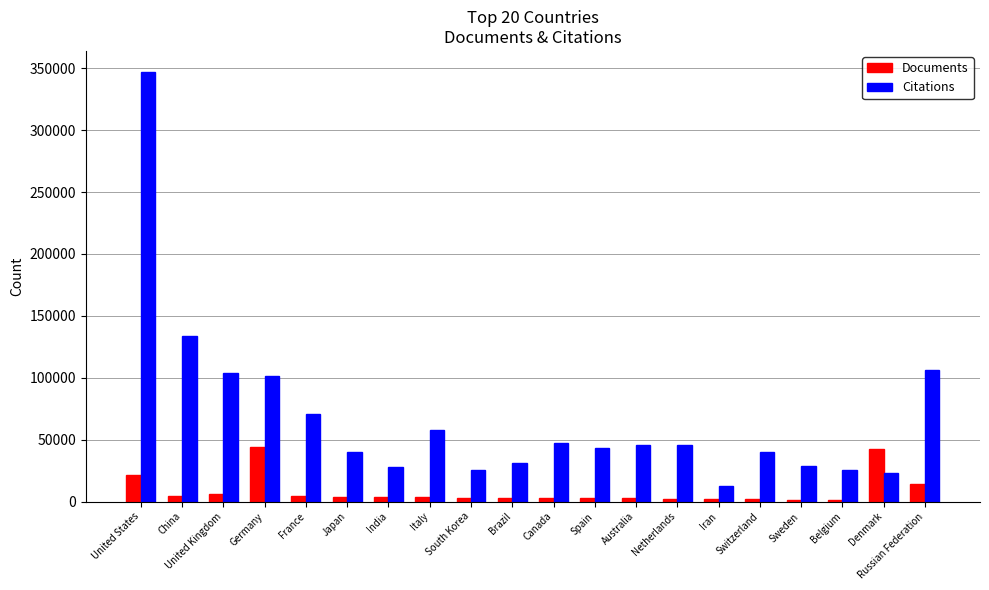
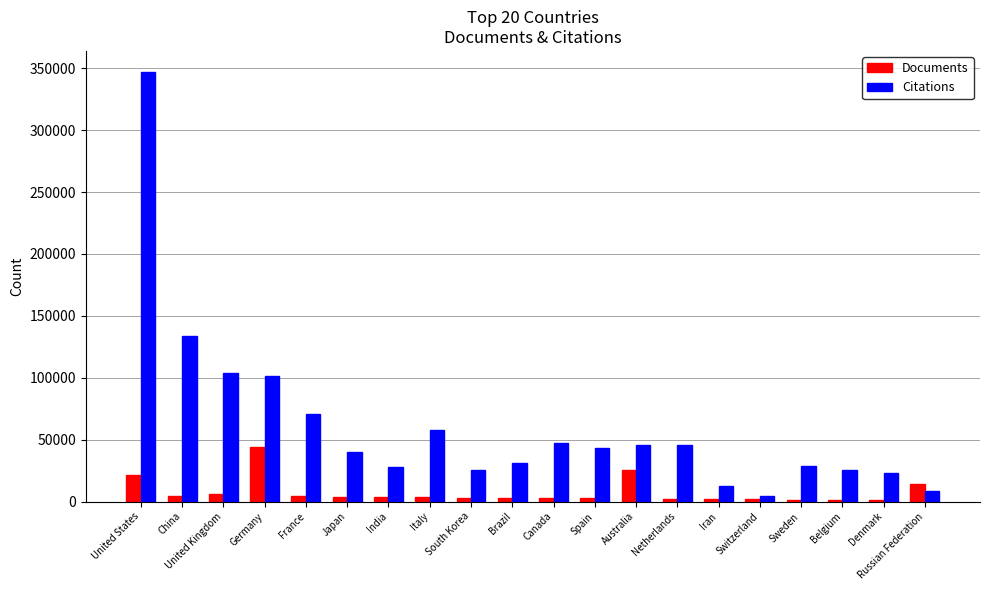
  {
    "Documents": {
      "United States": 21000,
      "China": 5000,
      "United Kingdom": 6000,
      "Germany": 44000,
      "France": 4000,
      "Japan": 4000,
      "India": 4000,
      "Italy": 4000,
      "South Korea": 3000,
      "Brazil": 3000,
      "Canada": 3000,
      "Spain": 3000,
-     "Australia": 3000,
+     "Australia": 26000,
      "Netherlands": 2000,
-     "Denmark": 43000,
+     "Denmark": 1000,
      "Russian Federation": 14000
    },
    "Citations": {
      "United States": 347000,
      "China": 133000,
      "United Kingdom": 104000,
      "Germany": 101000,
      "France": 71000,
      "Japan": 40000,
      "India": 28000,
      "Italy": 58000,
      "South Korea": 26000,
      "Brazil": 31000,
      "Canada": 47000,
      "Spain": 43000,
      "Australia": 45000,
      "Netherlands": 46000,
      "Iran": 12000,
-     "Switzerland": 40000,
+     "Switzerland": 5000,
      "Sweden": 29000,
      "Belgium": 26000,
      "Denmark": 23000,
-     "Russian Federation": 106000
+     "Russian Federation": 8000
    }
  }
